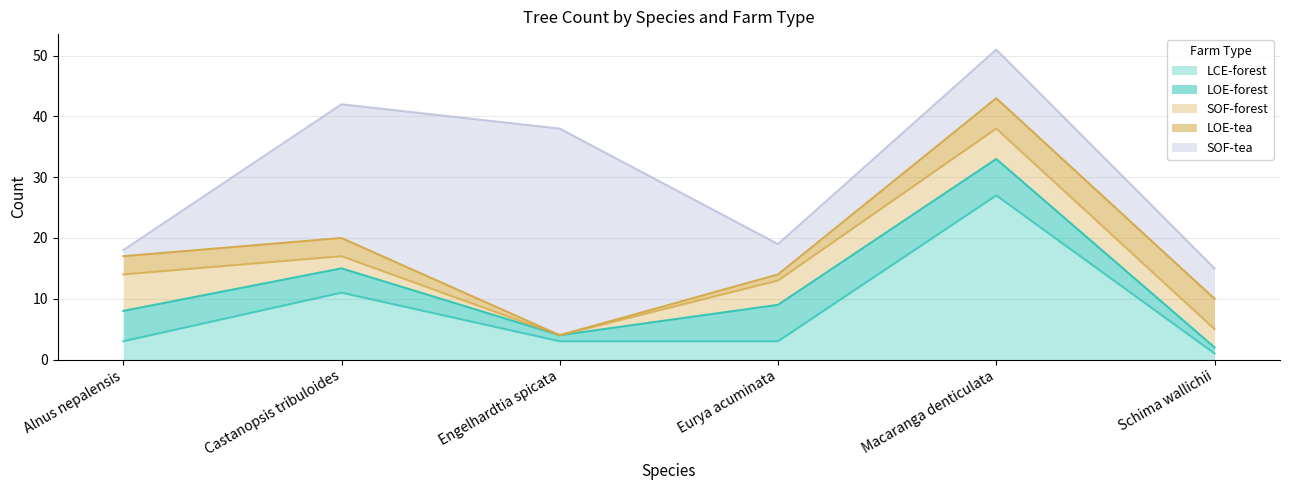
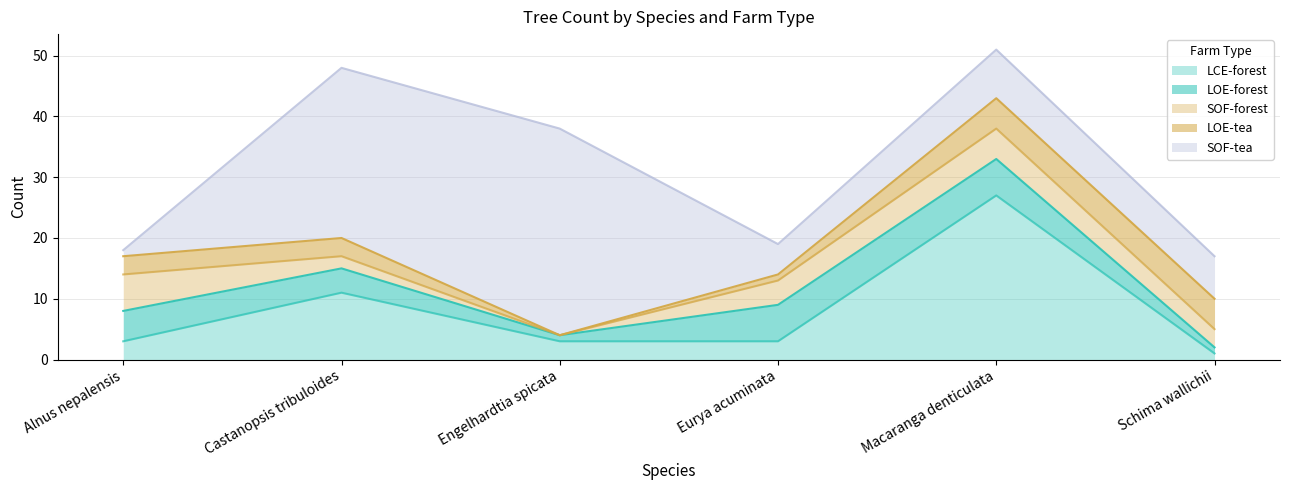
  {
    "SOF-tea": {
      "Alnus nepalensis": 1,
-     "Castanopsis tribuloides": 22,
+     "Castanopsis tribuloides": 28,
      "Engelhardtia spicata": 34,
      "Eurya acuminata": 5,
      "Macaranga denticulata": 8,
-     "Schima wallichii": 5
+     "Schima wallichii": 7
    }
  }
